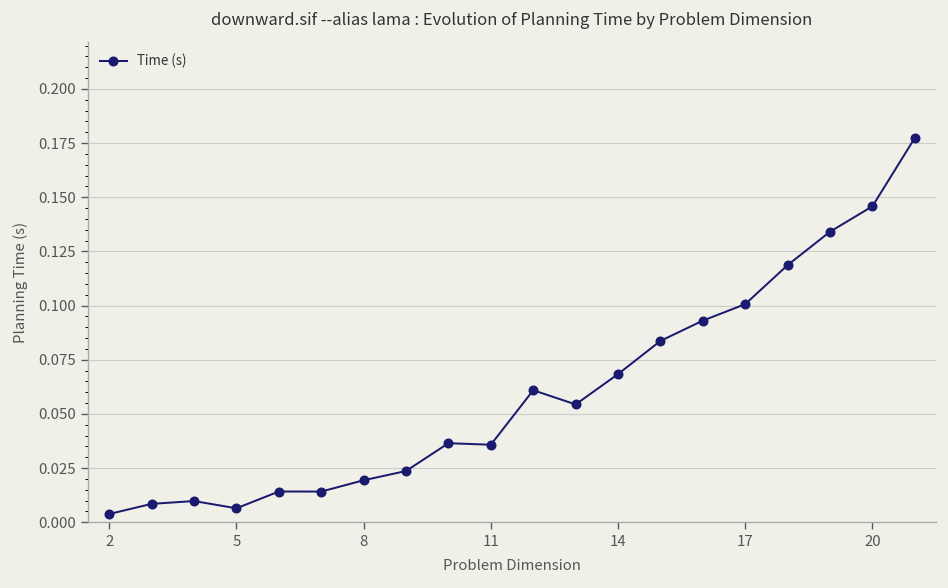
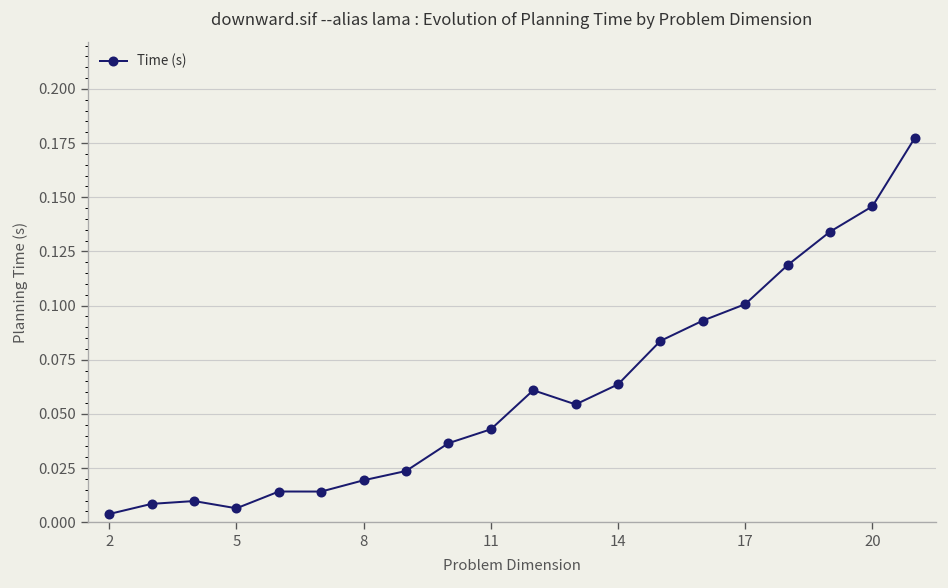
  {
    "2": 0.004,
    "5": 0.006,
    "8": 0.019,
-   "11": 0.036,
-   "14": 0.068,
+   "11": 0.043,
+   "14": 0.064,
    "17": 0.101,
    "20": 0.146
  }
